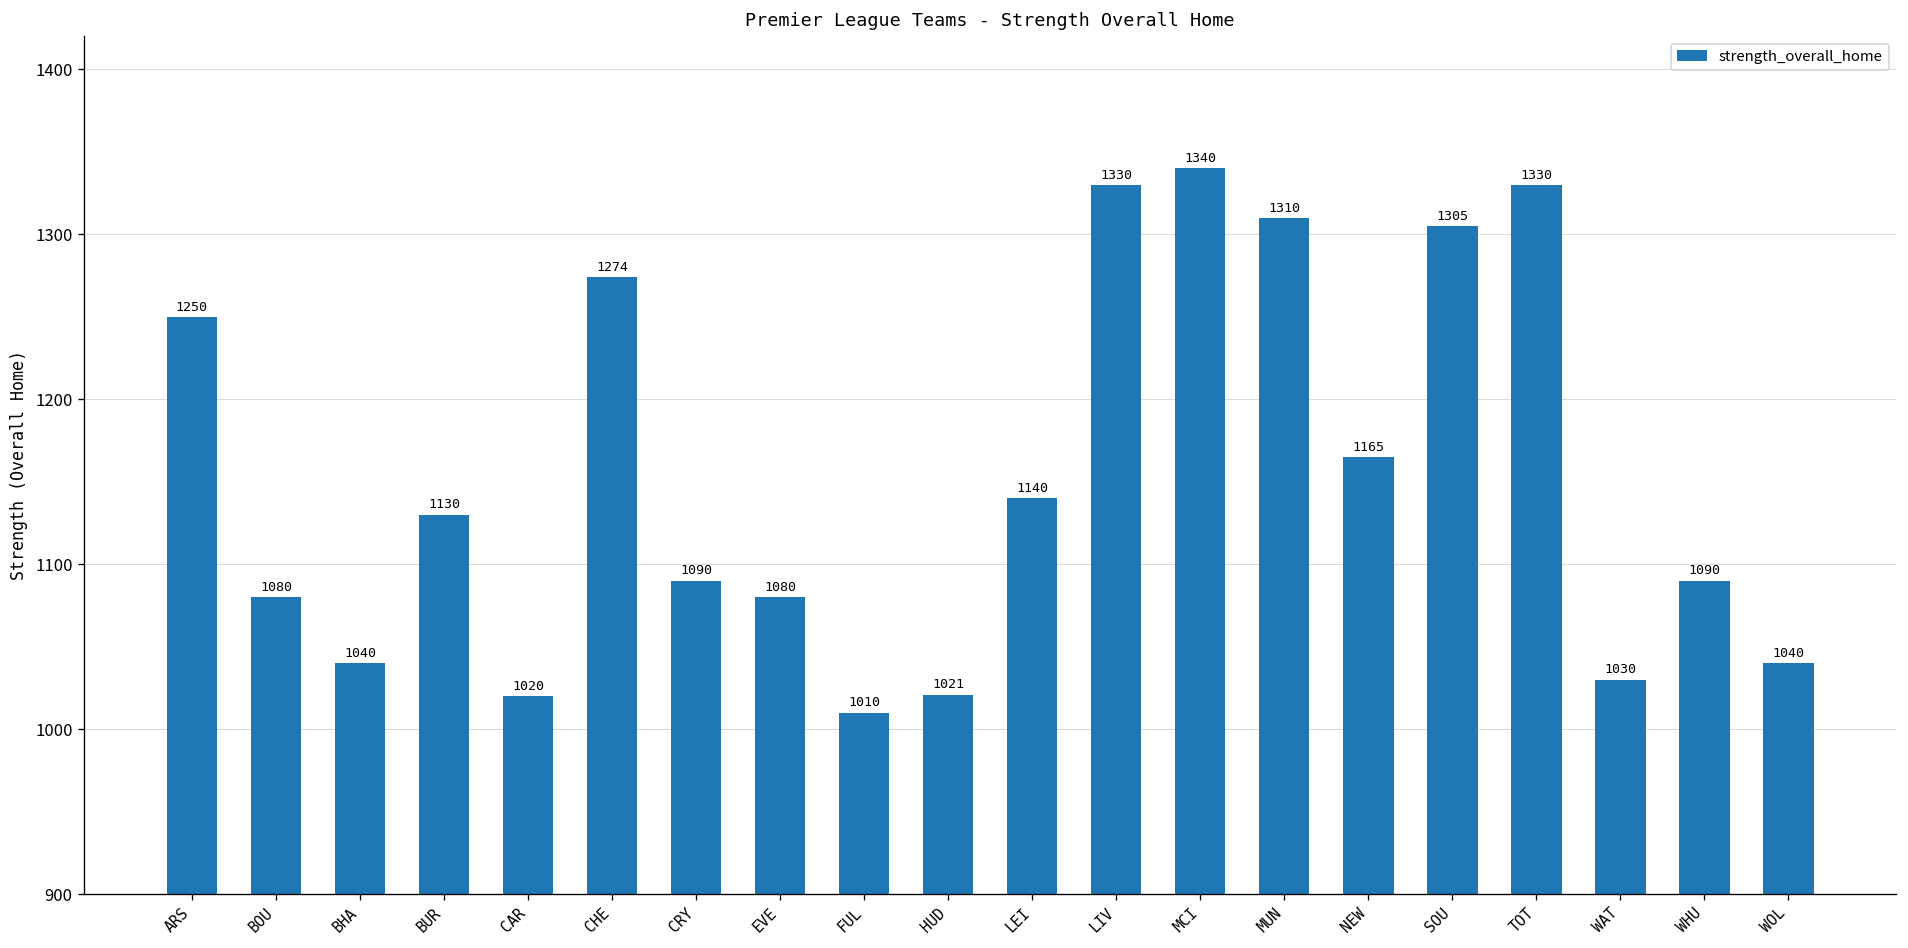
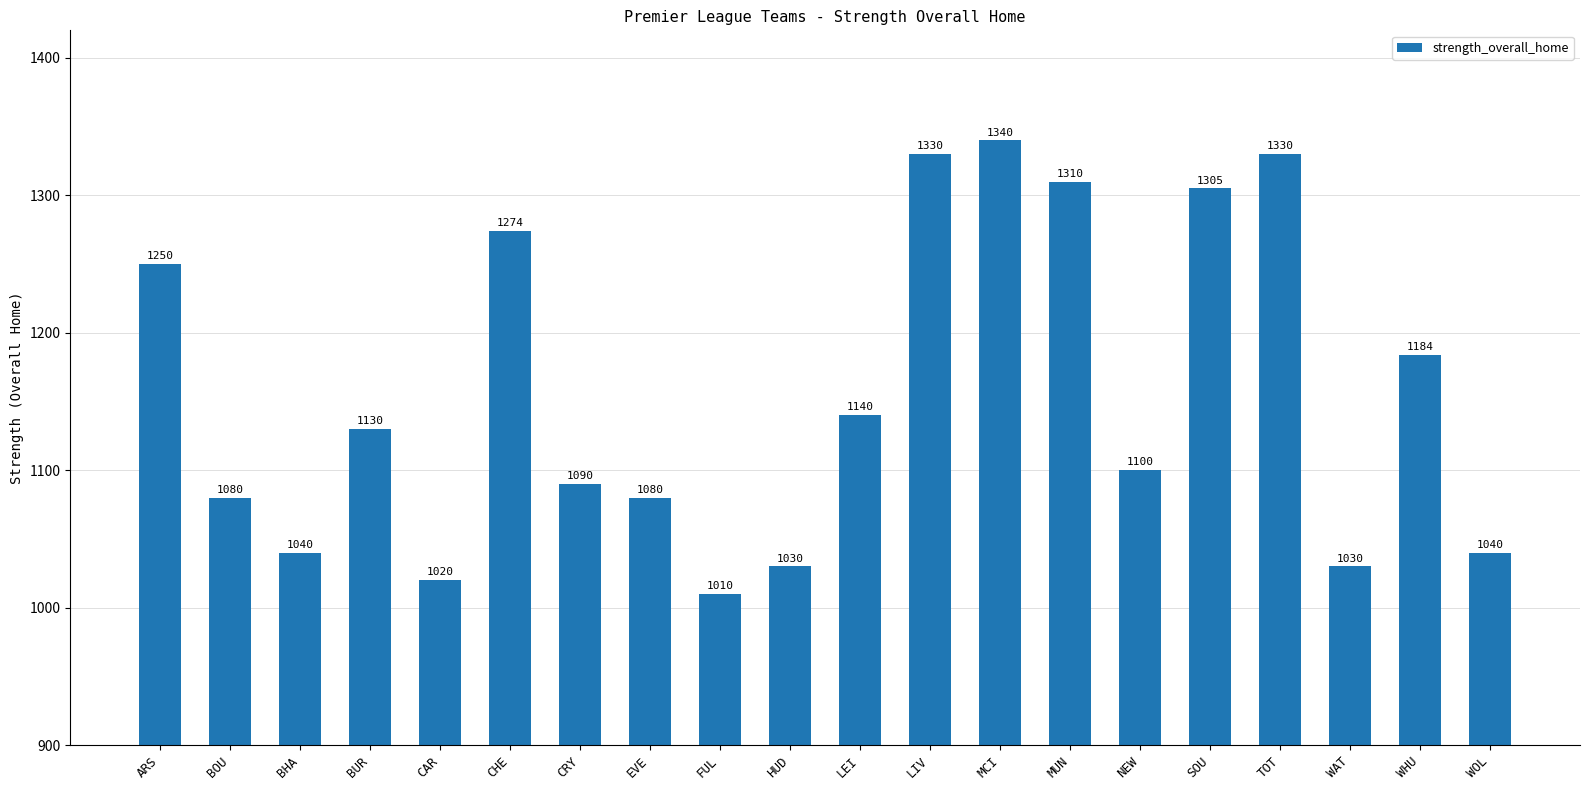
  {
    "ARS": 1250,
    "BOU": 1080,
    "BHA": 1040,
    "BUR": 1130,
    "CAR": 1020,
    "CHE": 1274,
    "CRY": 1090,
    "EVE": 1080,
    "FUL": 1010,
-   "HUD": 1021,
+   "HUD": 1030,
    "LEI": 1140,
    "LIV": 1330,
    "MCI": 1340,
    "MUN": 1310,
-   "NEW": 1165,
+   "NEW": 1100,
    "SOU": 1305,
    "TOT": 1330,
    "WAT": 1030,
-   "WHU": 1090,
+   "WHU": 1184,
    "WOL": 1040
  }
